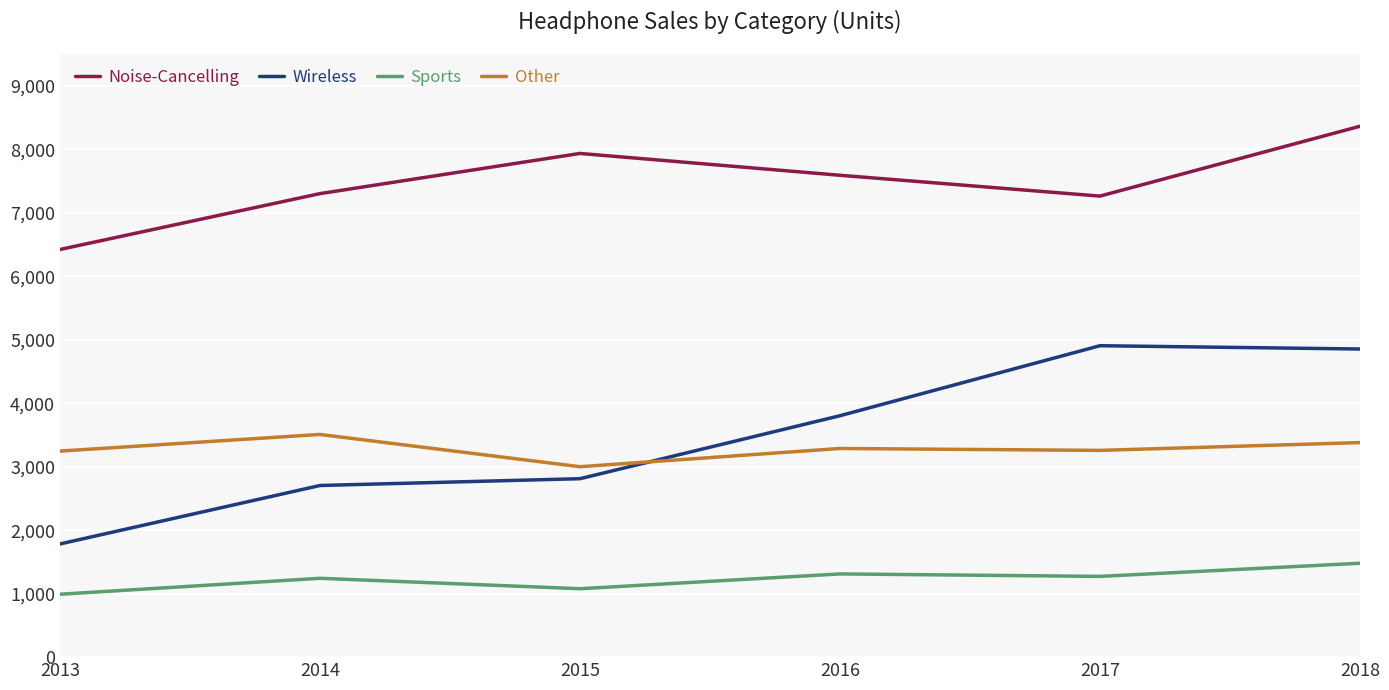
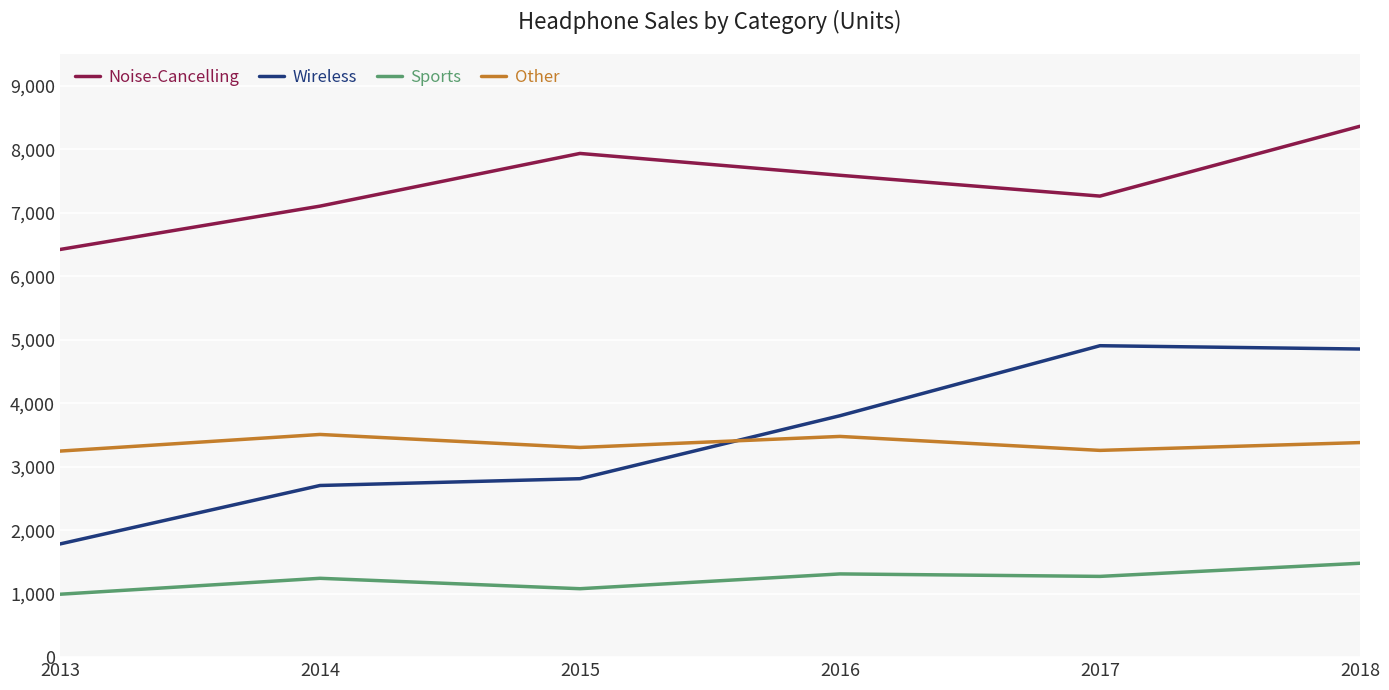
  {
    "Noise-Cancelling": {
      "2013": "6,400",
-     "2014": "7,300",
+     "2014": "7,100",
      "2015": "7,900",
      "2016": "7,600",
      "2017": "7,300",
      "2018": "8,400"
    },
    "Wireless": {
      "2013": "1,800",
      "2014": "2,700",
      "2015": "2,800",
      "2016": "3,800",
      "2017": "4,900",
      "2018": "4,900"
    },
    "Sports": {
      "2013": "1,000",
      "2014": "1,200",
      "2015": "1,100",
      "2016": "1,300",
      "2017": "1,300",
      "2018": "1,500"
    },
    "Other": {
      "2013": "3,200",
      "2014": "3,500",
-     "2015": "3,000",
-     "2016": "3,300",
+     "2015": "3,300",
+     "2016": "3,500",
      "2017": "3,300",
      "2018": "3,400"
    }
  }
